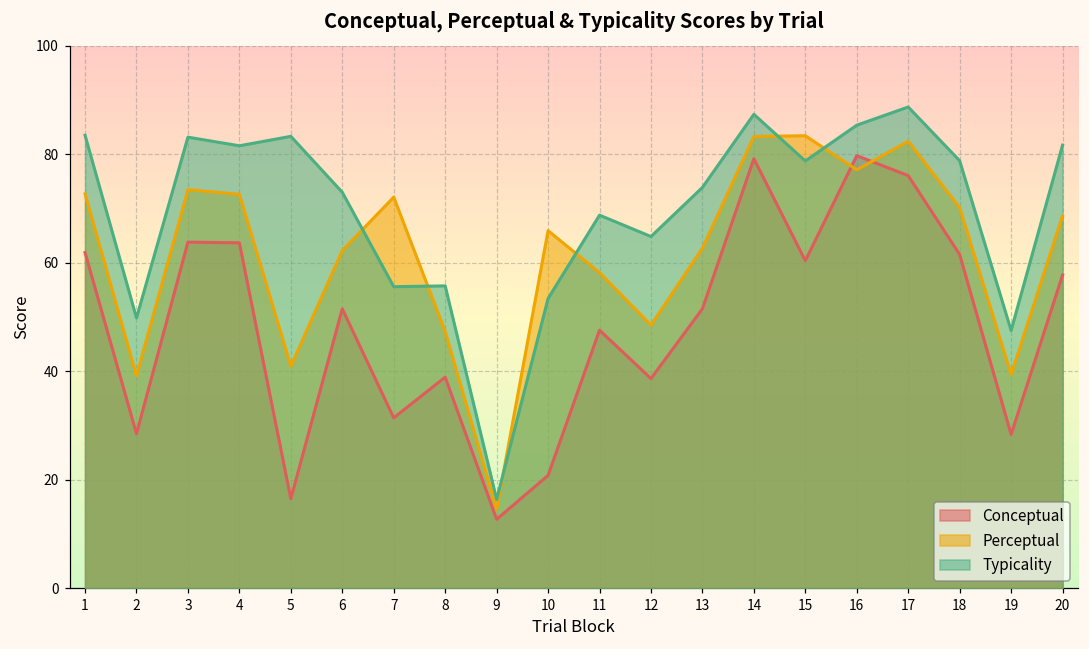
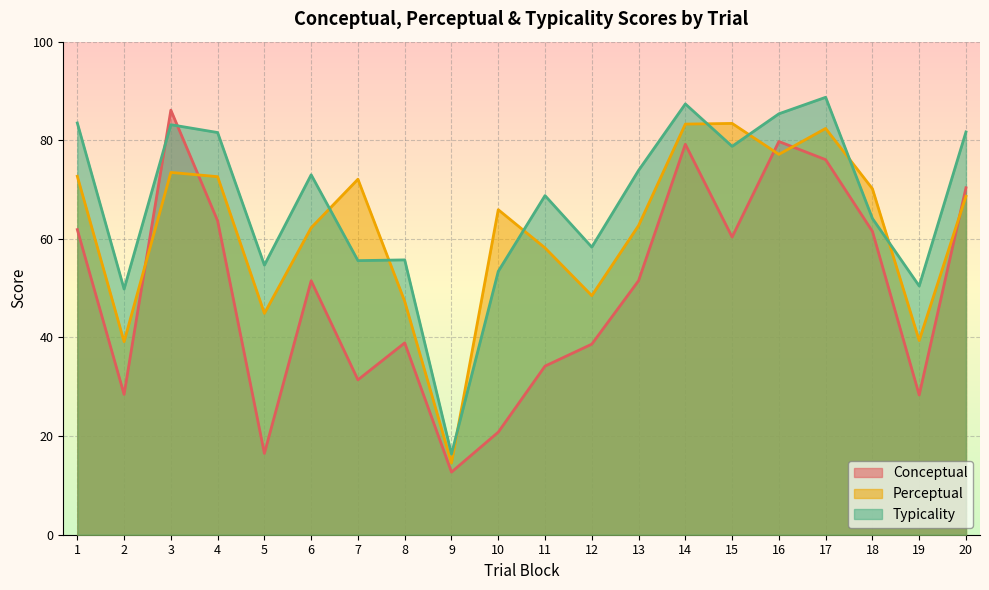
  {
    "Conceptual": {
      "1": 62,
      "2": 28,
-     "3": 64,
+     "3": 86,
      "4": 64,
      "5": 16,
      "6": 52,
      "7": 31,
      "8": 39,
      "9": 13,
      "10": 21,
-     "11": 48,
+     "11": 34,
      "12": 39,
      "13": 52,
      "14": 79,
      "15": 60,
      "16": 80,
      "17": 76,
      "18": 62,
      "19": 28,
-     "20": 58
+     "20": 70
    },
    "Perceptual": {
      "1": 73,
      "2": 39,
      "3": 73,
      "4": 73,
-     "5": 41,
+     "5": 45,
      "6": 62,
      "7": 72,
      "8": 47,
      "9": 15,
      "10": 66,
      "11": 58,
      "12": 48,
      "13": 63,
      "14": 83,
      "15": 83,
      "16": 77,
      "17": 82,
      "18": 70,
      "19": 39,
      "20": 69
    },
    "Typicality": {
      "1": 84,
      "2": 50,
      "3": 83,
      "4": 82,
-     "5": 83,
+     "5": 55,
      "6": 73,
      "7": 56,
      "8": 56,
      "9": 16,
      "10": 53,
      "11": 69,
-     "12": 65,
+     "12": 58,
      "13": 74,
      "14": 87,
      "15": 79,
      "16": 85,
      "17": 89,
-     "18": 79,
-     "19": 48,
+     "18": 64,
+     "19": 50,
      "20": 82
    }
  }
